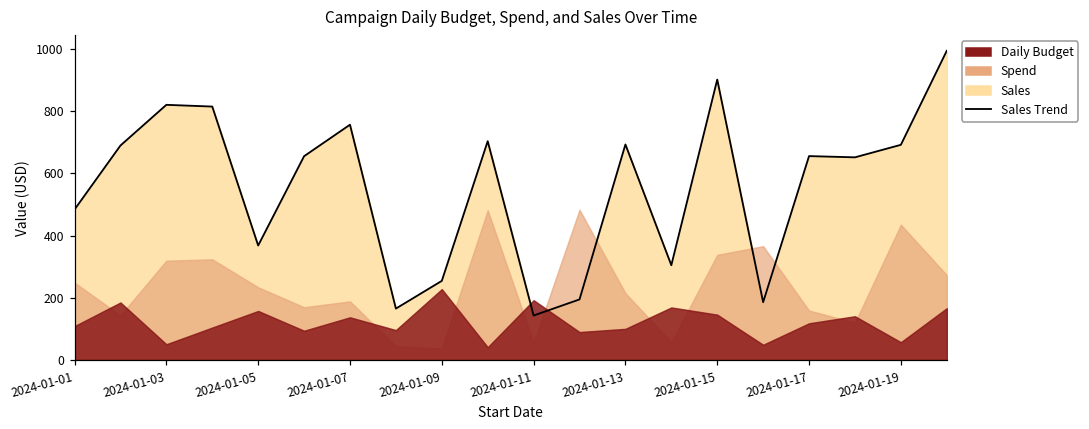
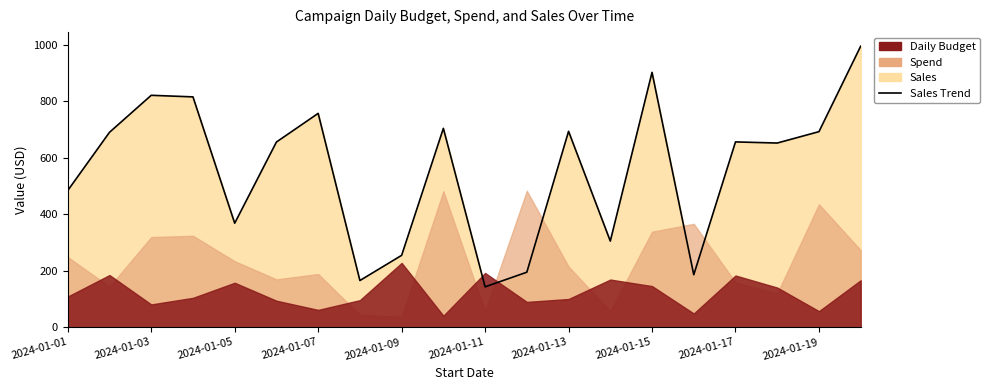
  {
    "Daily Budget": {
      "2024-01-01": 110,
-     "2024-01-03": 50,
+     "2024-01-03": 80,
      "2024-01-05": 160,
-     "2024-01-07": 140,
+     "2024-01-07": 60,
      "2024-01-09": 230,
      "2024-01-11": 190,
      "2024-01-13": 100,
      "2024-01-15": 150,
-     "2024-01-17": 120,
+     "2024-01-17": 180,
      "2024-01-19": 60
    }
  }
